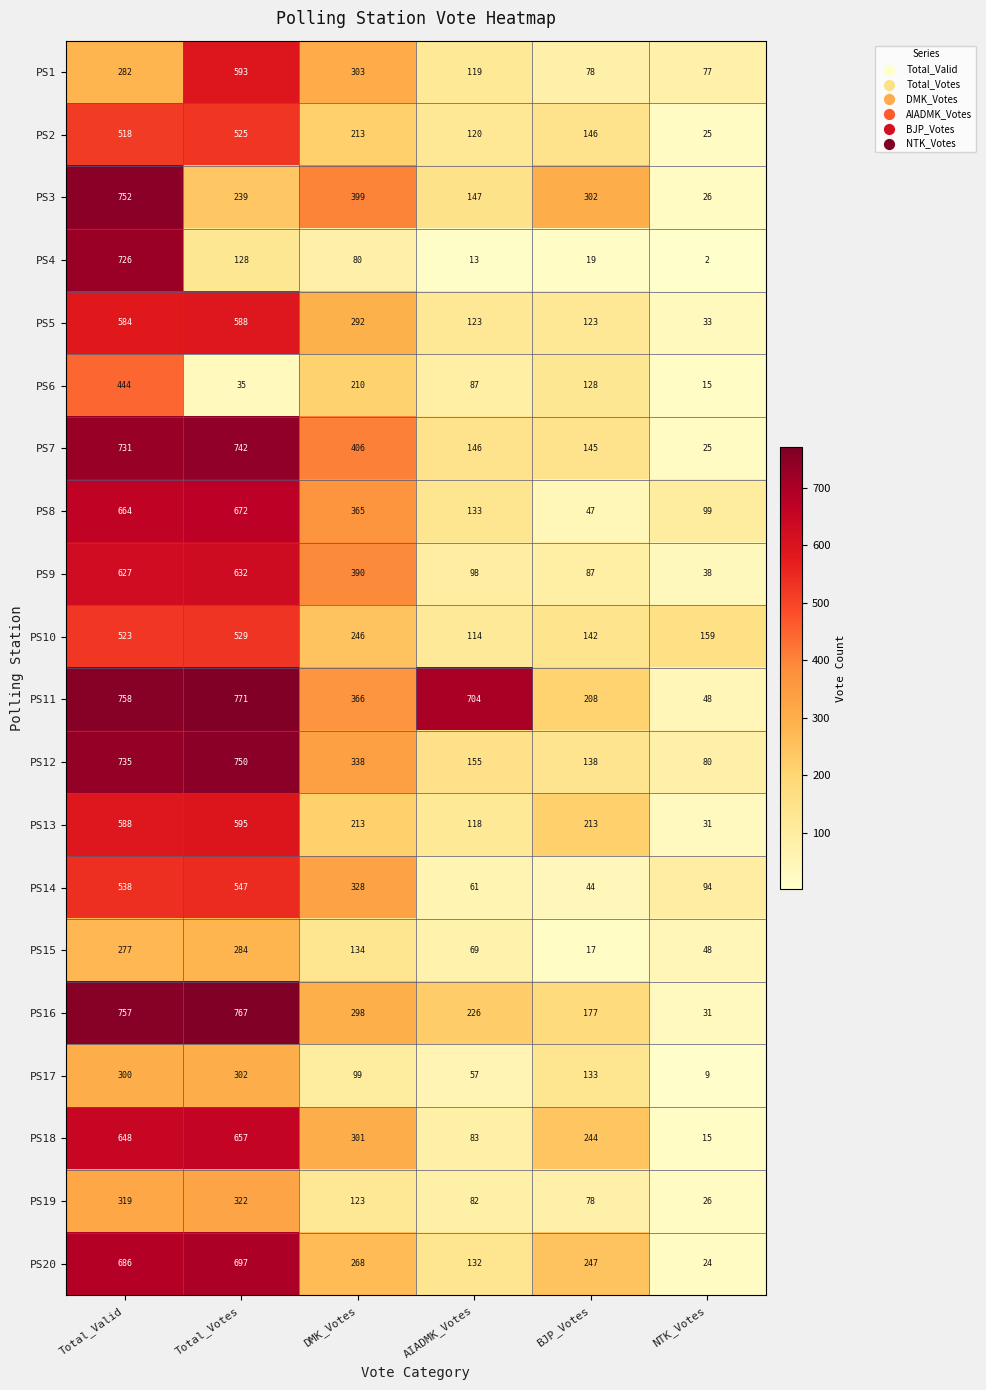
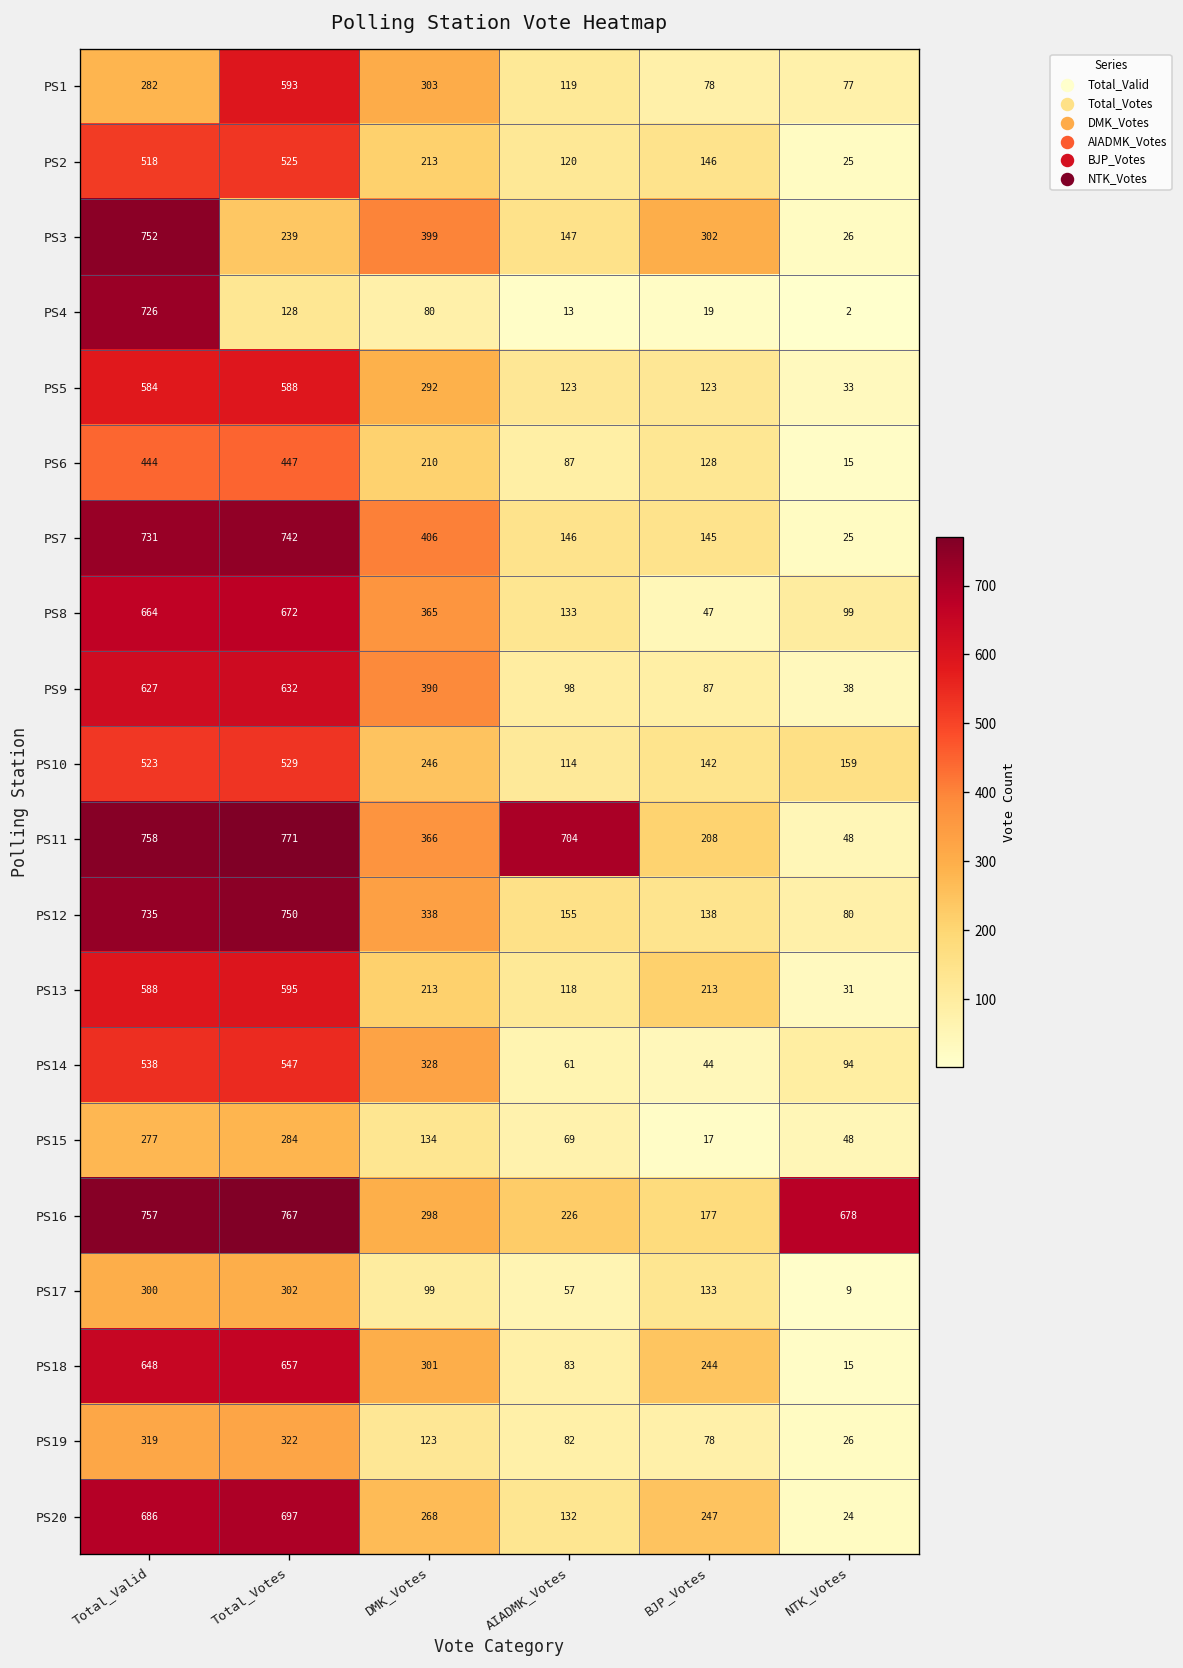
  {
    "PS1": {
      "Total_Valid": 282,
      "Total_Votes": 593,
      "DMK_Votes": 303,
      "AIADMK_Votes": 119,
      "BJP_Votes": 78,
      "NTK_Votes": 77
    },
    "PS2": {
      "Total_Valid": 518,
      "Total_Votes": 525,
      "DMK_Votes": 213,
      "AIADMK_Votes": 120,
      "BJP_Votes": 146,
      "NTK_Votes": 25
    },
    "PS3": {
      "Total_Valid": 752,
      "Total_Votes": 239,
      "DMK_Votes": 399,
      "AIADMK_Votes": 147,
      "BJP_Votes": 302,
      "NTK_Votes": 26
    },
    "PS4": {
      "Total_Valid": 726,
      "Total_Votes": 128,
      "DMK_Votes": 80,
      "AIADMK_Votes": 13,
      "BJP_Votes": 19,
      "NTK_Votes": 2
    },
    "PS5": {
      "Total_Valid": 584,
      "Total_Votes": 588,
      "DMK_Votes": 292,
      "AIADMK_Votes": 123,
      "BJP_Votes": 123,
      "NTK_Votes": 33
    },
    "PS6": {
      "Total_Valid": 444,
-     "Total_Votes": 35,
+     "Total_Votes": 447,
      "DMK_Votes": 210,
      "AIADMK_Votes": 87,
      "BJP_Votes": 128,
      "NTK_Votes": 15
    },
    "PS7": {
      "Total_Valid": 731,
      "Total_Votes": 742,
      "DMK_Votes": 406,
      "AIADMK_Votes": 146,
      "BJP_Votes": 145,
      "NTK_Votes": 25
    },
    "PS8": {
      "Total_Valid": 664,
      "Total_Votes": 672,
      "DMK_Votes": 365,
      "AIADMK_Votes": 133,
      "BJP_Votes": 47,
      "NTK_Votes": 99
    },
    "PS9": {
      "Total_Valid": 627,
      "Total_Votes": 632,
      "DMK_Votes": 390,
      "AIADMK_Votes": 98,
      "BJP_Votes": 87,
      "NTK_Votes": 38
    },
    "PS10": {
      "Total_Valid": 523,
      "Total_Votes": 529,
      "DMK_Votes": 246,
      "AIADMK_Votes": 114,
      "BJP_Votes": 142,
      "NTK_Votes": 159
    },
    "PS11": {
      "Total_Valid": 758,
      "Total_Votes": 771,
      "DMK_Votes": 366,
      "AIADMK_Votes": 704,
      "BJP_Votes": 208,
      "NTK_Votes": 48
    },
    "PS12": {
      "Total_Valid": 735,
      "Total_Votes": 750,
      "DMK_Votes": 338,
      "AIADMK_Votes": 155,
      "BJP_Votes": 138,
      "NTK_Votes": 80
    },
    "PS13": {
      "Total_Valid": 588,
      "Total_Votes": 595,
      "DMK_Votes": 213,
      "AIADMK_Votes": 118,
      "BJP_Votes": 213,
      "NTK_Votes": 31
    },
    "PS14": {
      "Total_Valid": 538,
      "Total_Votes": 547,
      "DMK_Votes": 328,
      "AIADMK_Votes": 61,
      "BJP_Votes": 44,
      "NTK_Votes": 94
    },
    "PS15": {
      "Total_Valid": 277,
      "Total_Votes": 284,
      "DMK_Votes": 134,
      "AIADMK_Votes": 69,
      "BJP_Votes": 17,
      "NTK_Votes": 48
    },
    "PS16": {
      "Total_Valid": 757,
      "Total_Votes": 767,
      "DMK_Votes": 298,
      "AIADMK_Votes": 226,
      "BJP_Votes": 177,
-     "NTK_Votes": 31
+     "NTK_Votes": 678
    },
    "PS17": {
      "Total_Valid": 300,
      "Total_Votes": 302,
      "DMK_Votes": 99,
      "AIADMK_Votes": 57,
      "BJP_Votes": 133,
      "NTK_Votes": 9
    },
    "PS18": {
      "Total_Valid": 648,
      "Total_Votes": 657,
      "DMK_Votes": 301,
      "AIADMK_Votes": 83,
      "BJP_Votes": 244,
      "NTK_Votes": 15
    },
    "PS19": {
      "Total_Valid": 319,
      "Total_Votes": 322,
      "DMK_Votes": 123,
      "AIADMK_Votes": 82,
      "BJP_Votes": 78,
      "NTK_Votes": 26
    },
    "PS20": {
      "Total_Valid": 686,
      "Total_Votes": 697,
      "DMK_Votes": 268,
      "AIADMK_Votes": 132,
      "BJP_Votes": 247,
      "NTK_Votes": 24
    }
  }
